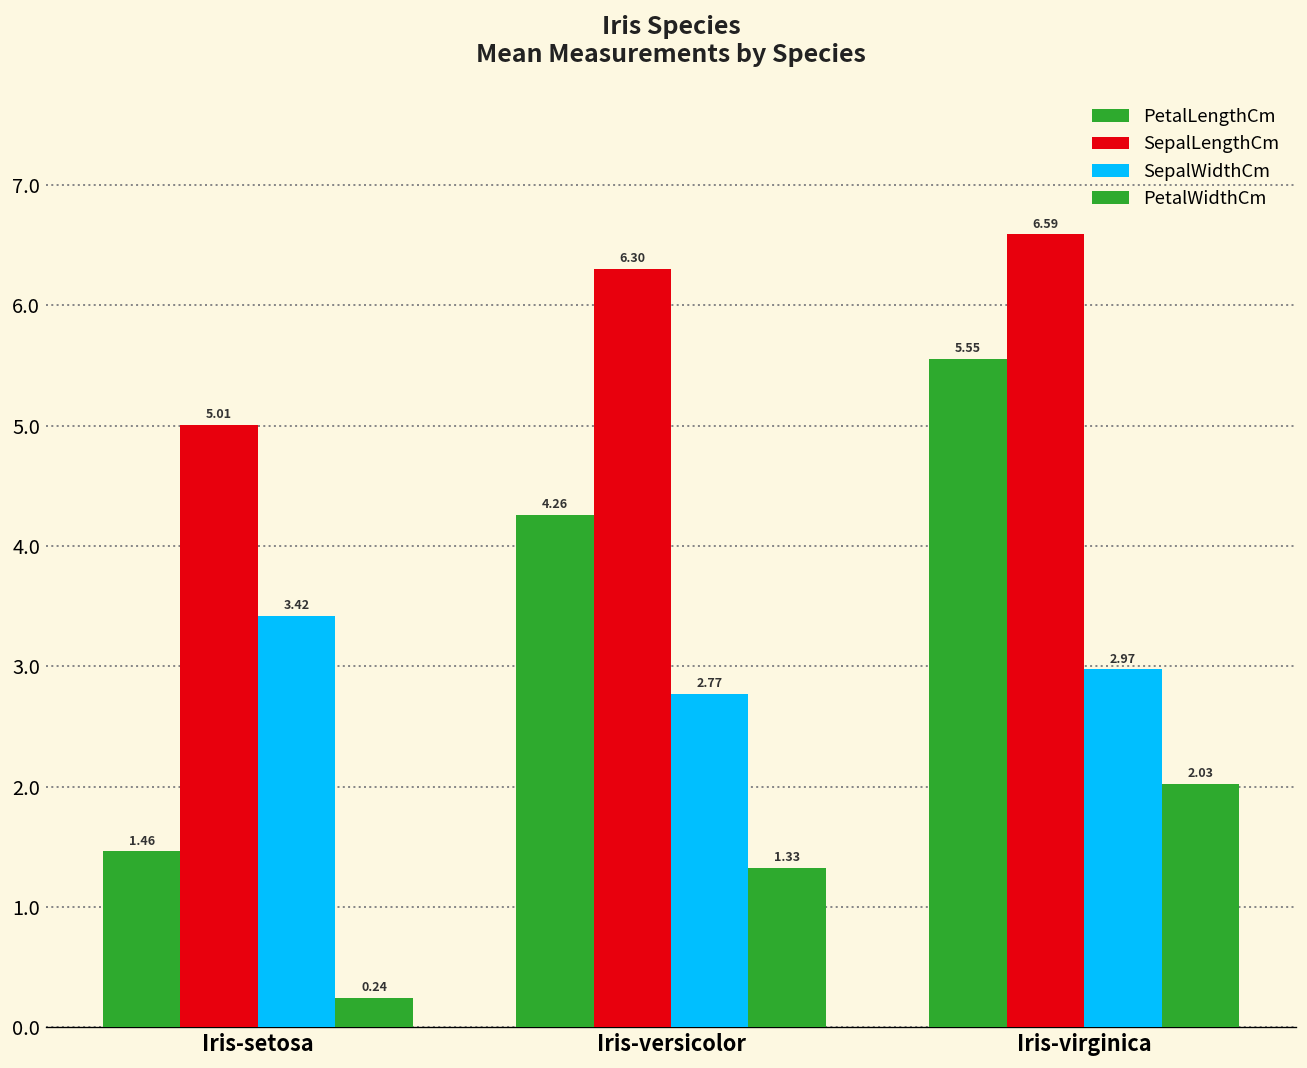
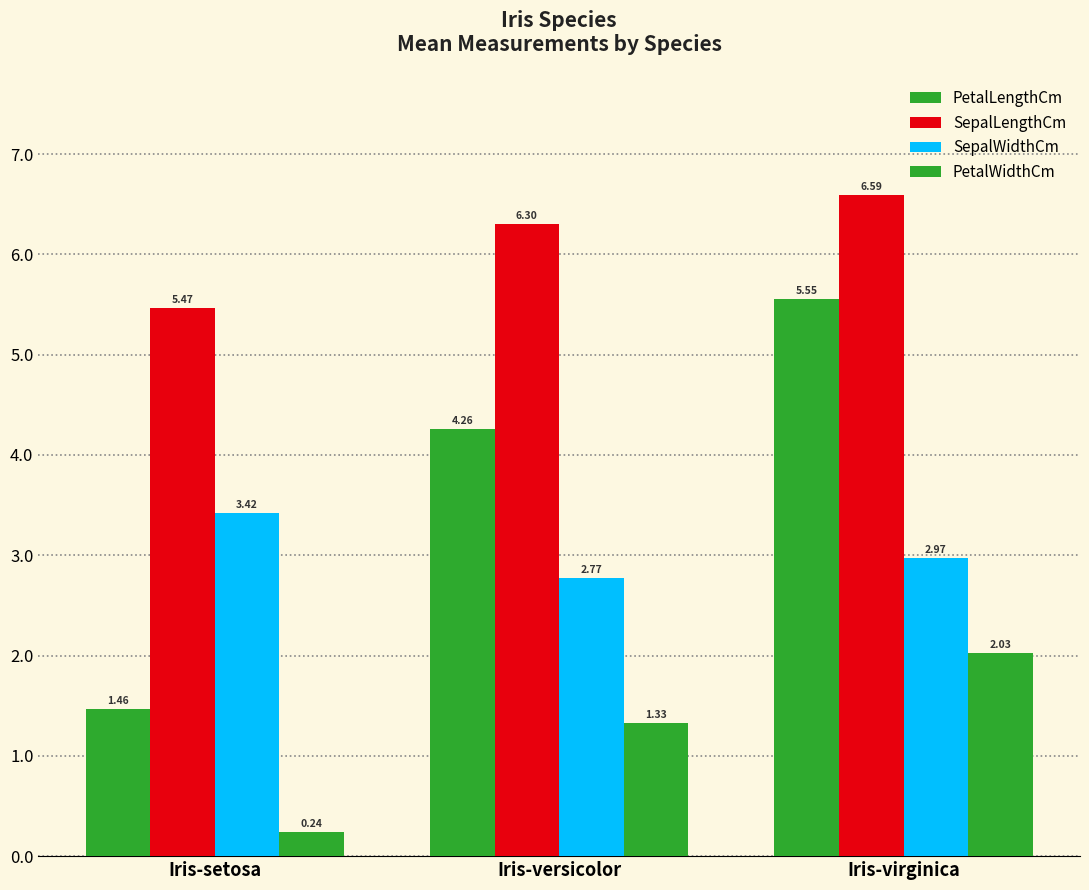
  {
    "SepalLengthCm": {
-     "Iris-setosa": 5.01,
+     "Iris-setosa": 5.47,
      "Iris-versicolor": 6.30,
      "Iris-virginica": 6.59
    },
    "SepalWidthCm": {
      "Iris-setosa": 3.42,
      "Iris-versicolor": 2.77,
      "Iris-virginica": 2.97
    }
  }
